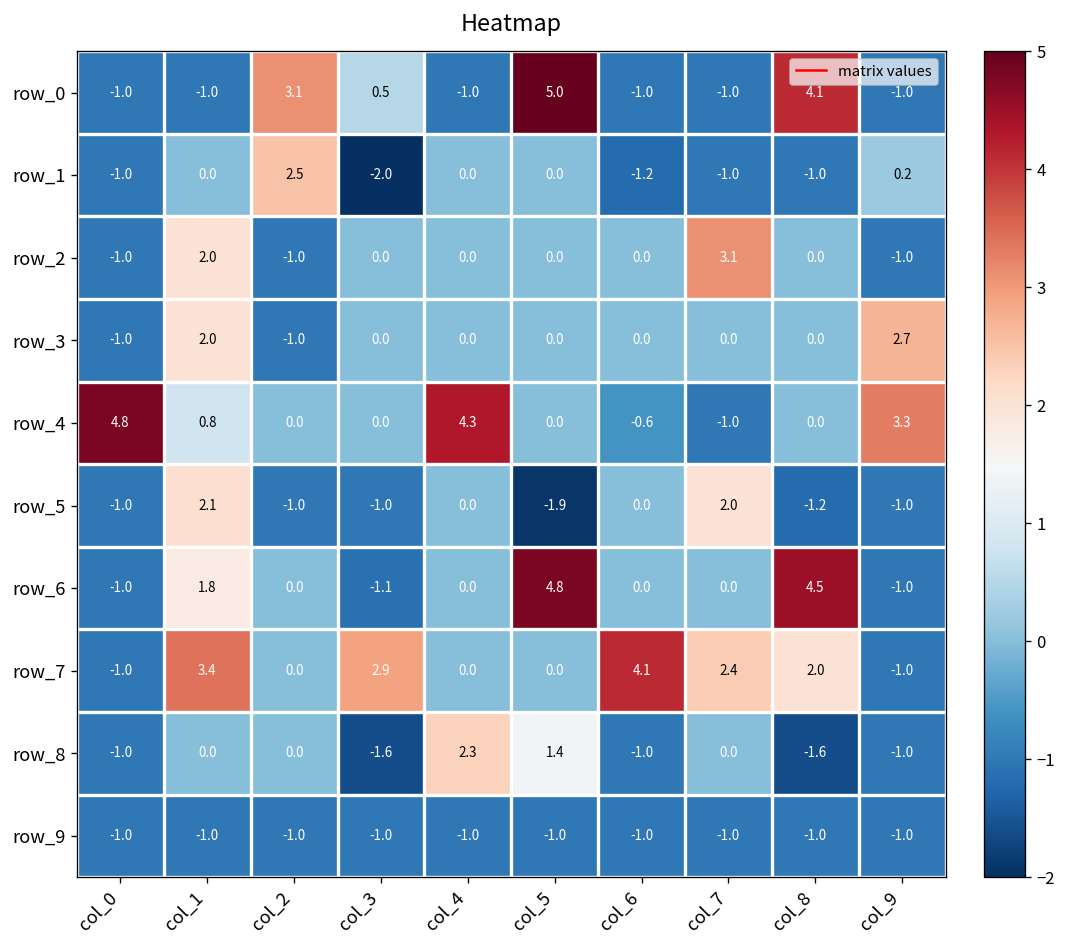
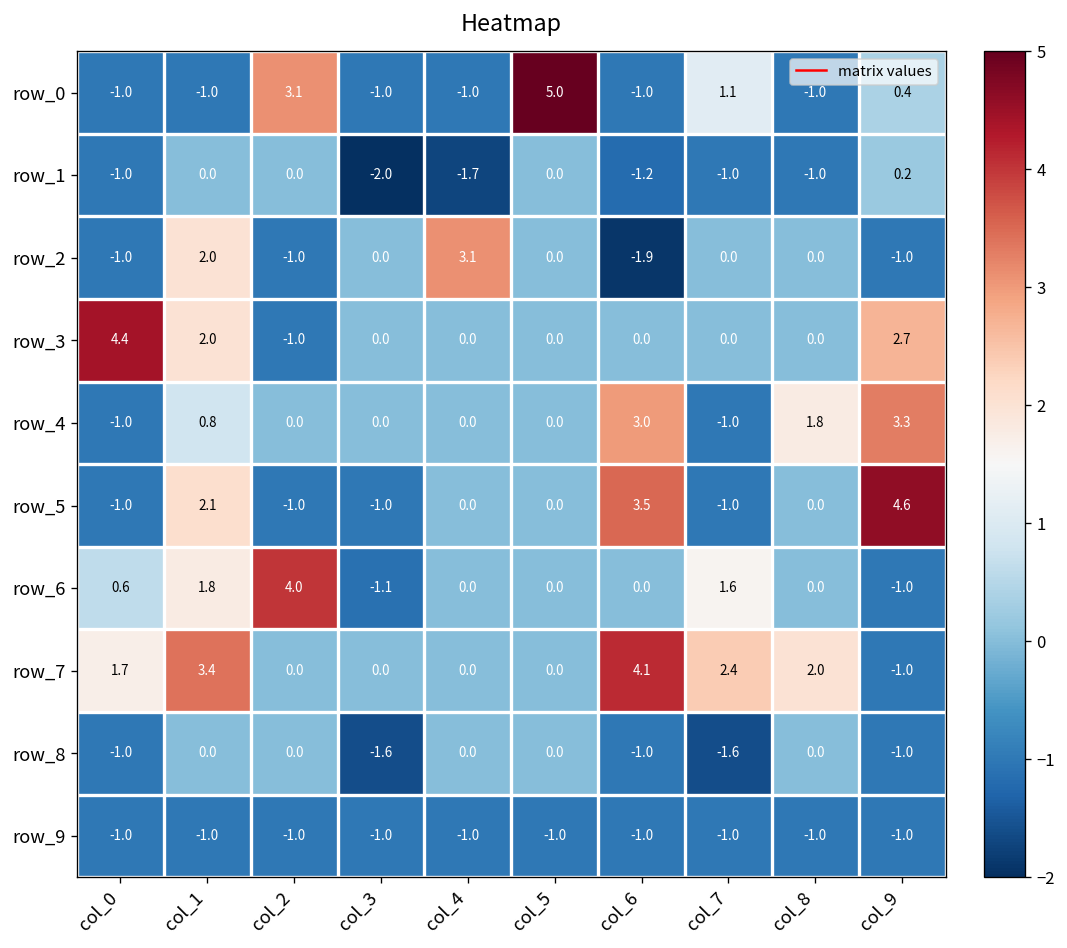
  {
    "row_0": {
      "col_0": -1.0,
      "col_1": -1.0,
      "col_2": 3.1,
-     "col_3": 0.5,
+     "col_3": -1.0,
      "col_4": -1.0,
      "col_5": 5.0,
      "col_6": -1.0,
-     "col_7": -1.0,
-     "col_8": 4.1,
-     "col_9": -1.0
+     "col_7": 1.1,
+     "col_8": -1.0,
+     "col_9": 0.4
    },
    "row_1": {
      "col_0": -1.0,
      "col_1": 0.0,
-     "col_2": 2.5,
+     "col_2": 0.0,
      "col_3": -2.0,
-     "col_4": 0.0,
+     "col_4": -1.7,
      "col_5": 0.0,
      "col_6": -1.2,
      "col_7": -1.0,
      "col_8": -1.0,
      "col_9": 0.2
    },
    "row_2": {
      "col_0": -1.0,
      "col_1": 2.0,
      "col_2": -1.0,
      "col_3": 0.0,
-     "col_4": 0.0,
+     "col_4": 3.1,
      "col_5": 0.0,
-     "col_6": 0.0,
-     "col_7": 3.1,
+     "col_6": -1.9,
+     "col_7": 0.0,
      "col_8": 0.0,
      "col_9": -1.0
    },
    "row_3": {
-     "col_0": -1.0,
+     "col_0": 4.4,
      "col_1": 2.0,
      "col_2": -1.0,
      "col_3": 0.0,
      "col_4": 0.0,
      "col_5": 0.0,
      "col_6": 0.0,
      "col_7": 0.0,
      "col_8": 0.0,
      "col_9": 2.7
    },
    "row_4": {
-     "col_0": 4.8,
+     "col_0": -1.0,
      "col_1": 0.8,
      "col_2": 0.0,
      "col_3": 0.0,
-     "col_4": 4.3,
+     "col_4": 0.0,
      "col_5": 0.0,
-     "col_6": -0.6,
+     "col_6": 3.0,
      "col_7": -1.0,
-     "col_8": 0.0,
+     "col_8": 1.8,
      "col_9": 3.3
    },
    "row_5": {
      "col_0": -1.0,
      "col_1": 2.1,
      "col_2": -1.0,
      "col_3": -1.0,
      "col_4": 0.0,
-     "col_5": -1.9,
-     "col_6": 0.0,
-     "col_7": 2.0,
-     "col_8": -1.2,
-     "col_9": -1.0
+     "col_5": 0.0,
+     "col_6": 3.5,
+     "col_7": -1.0,
+     "col_8": 0.0,
+     "col_9": 4.6
    },
    "row_6": {
-     "col_0": -1.0,
+     "col_0": 0.6,
      "col_1": 1.8,
-     "col_2": 0.0,
+     "col_2": 4.0,
      "col_3": -1.1,
      "col_4": 0.0,
-     "col_5": 4.8,
+     "col_5": 0.0,
      "col_6": 0.0,
-     "col_7": 0.0,
-     "col_8": 4.5,
+     "col_7": 1.6,
+     "col_8": 0.0,
      "col_9": -1.0
    },
    "row_7": {
-     "col_0": -1.0,
+     "col_0": 1.7,
      "col_1": 3.4,
      "col_2": 0.0,
-     "col_3": 2.9,
+     "col_3": 0.0,
      "col_4": 0.0,
      "col_5": 0.0,
      "col_6": 4.1,
      "col_7": 2.4,
      "col_8": 2.0,
      "col_9": -1.0
    },
    "row_8": {
      "col_0": -1.0,
      "col_1": 0.0,
      "col_2": 0.0,
      "col_3": -1.6,
-     "col_4": 2.3,
-     "col_5": 1.4,
+     "col_4": 0.0,
+     "col_5": 0.0,
      "col_6": -1.0,
-     "col_7": 0.0,
-     "col_8": -1.6,
+     "col_7": -1.6,
+     "col_8": 0.0,
      "col_9": -1.0
    },
    "row_9": {
      "col_0": -1.0,
      "col_1": -1.0,
      "col_2": -1.0,
      "col_3": -1.0,
      "col_4": -1.0,
      "col_5": -1.0,
      "col_6": -1.0,
      "col_7": -1.0,
      "col_8": -1.0,
      "col_9": -1.0
    }
  }
